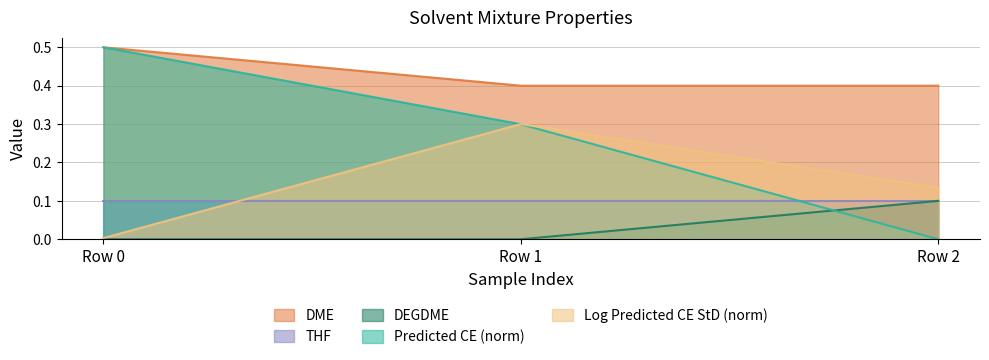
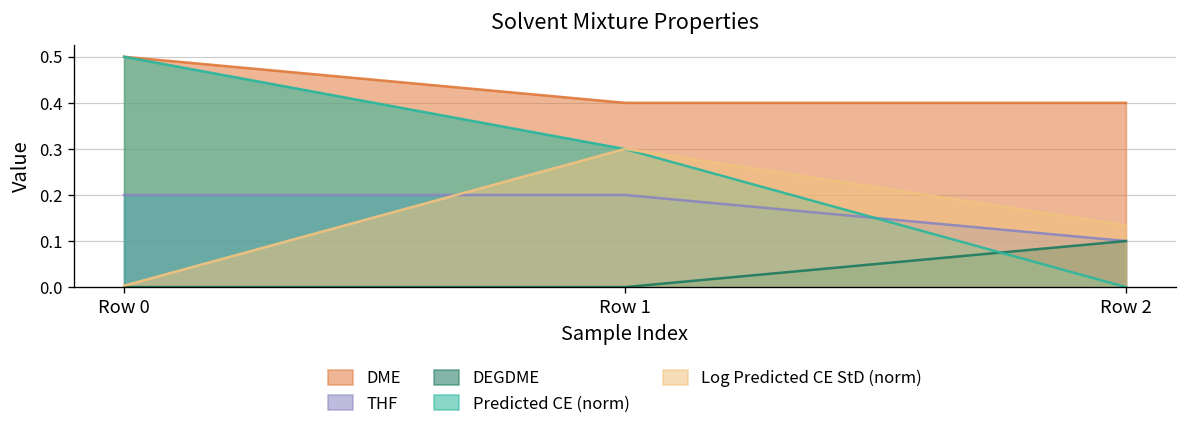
  {
    "DME": {
      "Row 1": 0.4,
      "Row 2": 0.4
    },
    "THF": {
-     "Row 0": 0.1,
-     "Row 1": 0.1
+     "Row 0": 0.2,
+     "Row 1": 0.2
    },
    "DEGDME": {
      "Row 1": 0.0
    },
    "Predicted CE (norm)": {
      "Row 2": 0.0
    },
    "Log Predicted CE StD (norm)": {
      "Row 2": 0.13
    }
  }
